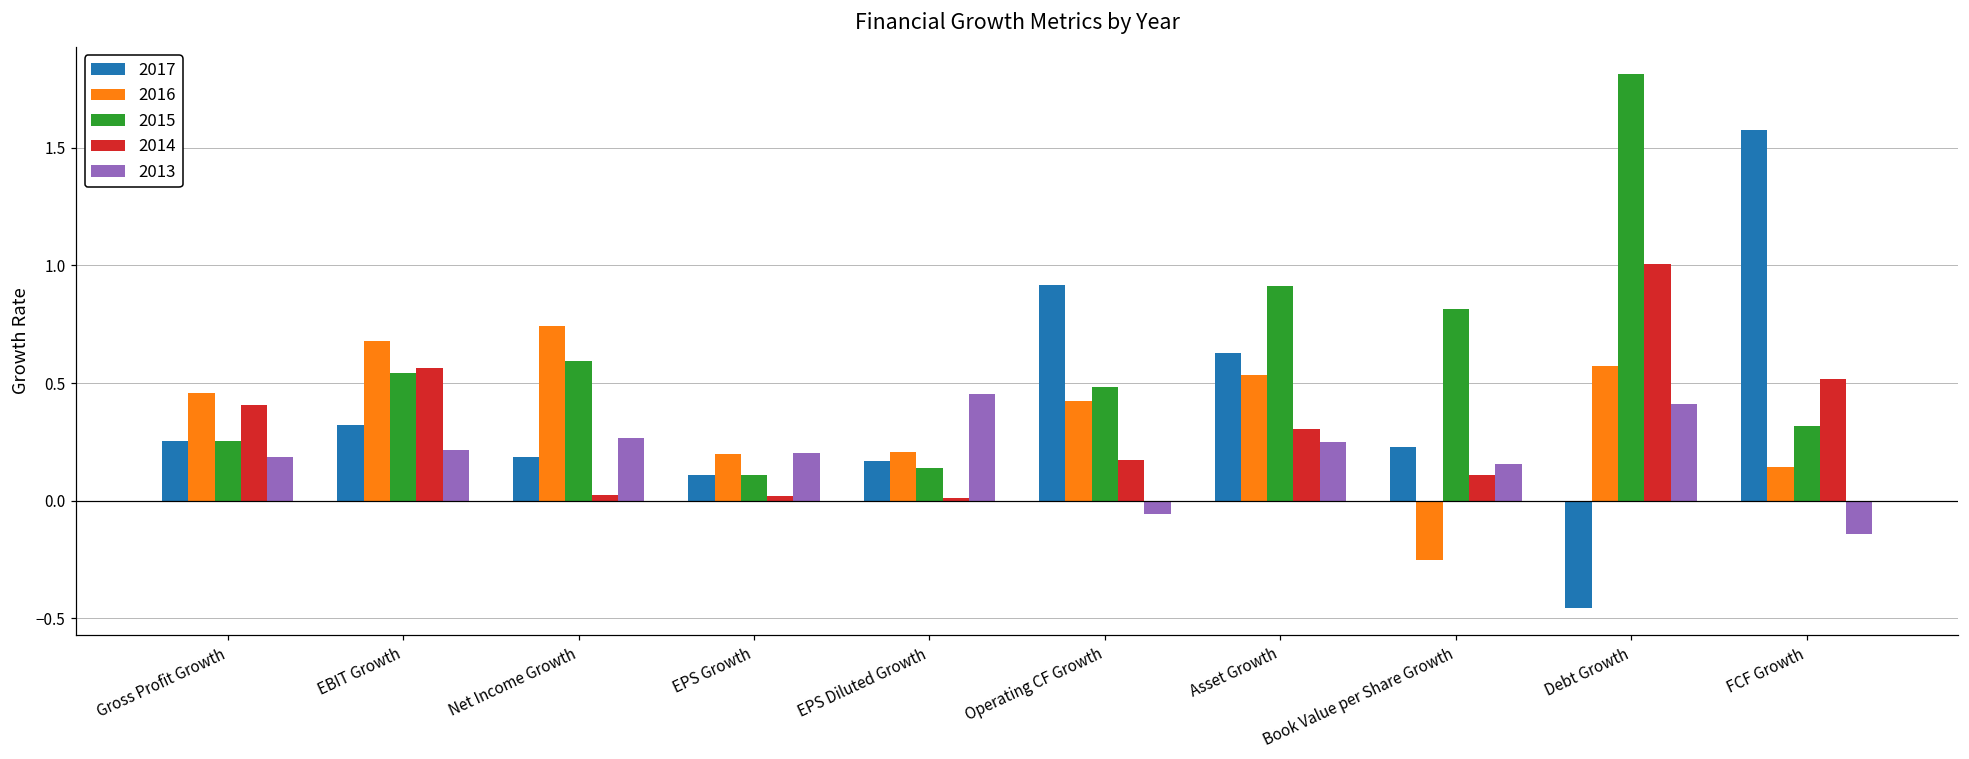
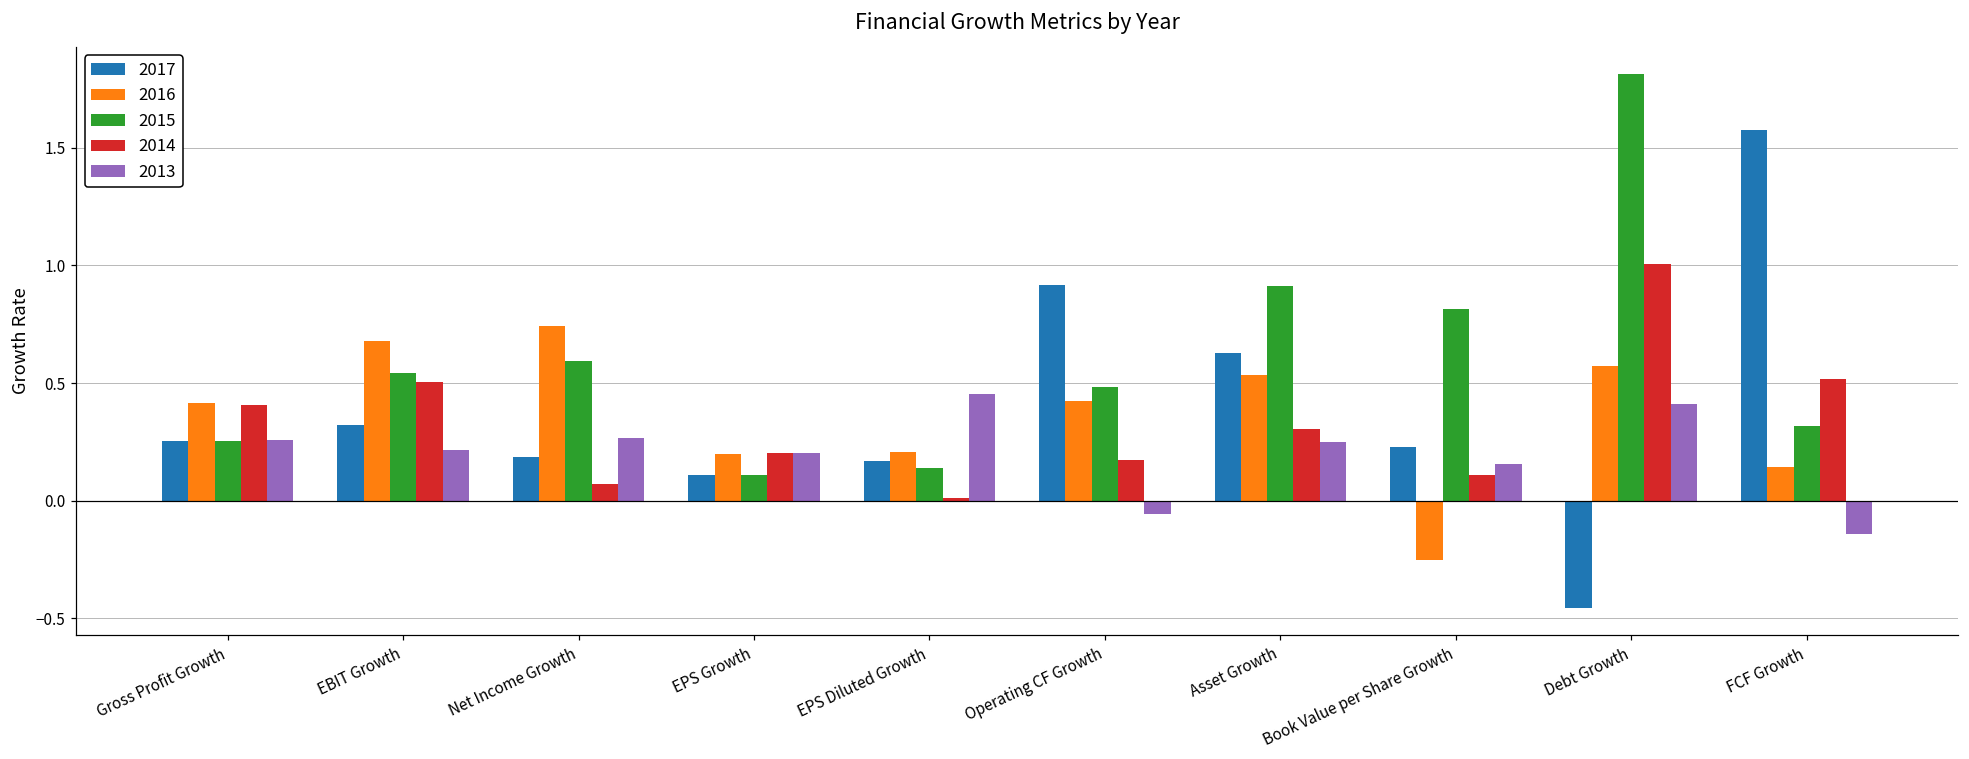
  {
    "2017": {
      "Gross Profit Growth": 0.25,
      "EBIT Growth": 0.32,
      "Net Income Growth": 0.18,
      "EPS Growth": 0.11,
      "EPS Diluted Growth": 0.17,
      "Operating CF Growth": 0.92,
      "Asset Growth": 0.63,
      "Book Value per Share Growth": 0.23,
      "Debt Growth": -0.46,
      "FCF Growth": 1.58
    },
    "2016": {
-     "Gross Profit Growth": 0.46,
+     "Gross Profit Growth": 0.42,
      "EBIT Growth": 0.68,
      "Net Income Growth": 0.74,
      "EPS Growth": 0.20,
      "EPS Diluted Growth": 0.21,
      "Operating CF Growth": 0.43,
      "Asset Growth": 0.53,
      "Book Value per Share Growth": -0.25,
      "Debt Growth": 0.57,
      "FCF Growth": 0.14
    },
    "2015": {
      "Gross Profit Growth": 0.25,
      "EBIT Growth": 0.54,
      "Net Income Growth": 0.59,
      "EPS Growth": 0.11,
      "EPS Diluted Growth": 0.14,
      "Operating CF Growth": 0.48,
      "Asset Growth": 0.91,
      "Book Value per Share Growth": 0.81,
      "Debt Growth": 1.81,
      "FCF Growth": 0.32
    },
    "2014": {
      "Gross Profit Growth": 0.40,
-     "EBIT Growth": 0.56,
-     "Net Income Growth": 0.02,
-     "EPS Growth": 0.02,
+     "EBIT Growth": 0.50,
+     "Net Income Growth": 0.07,
+     "EPS Growth": 0.20,
      "Operating CF Growth": 0.17,
      "Asset Growth": 0.31,
      "Book Value per Share Growth": 0.11,
      "Debt Growth": 1.01,
      "FCF Growth": 0.52
    },
    "2013": {
-     "Gross Profit Growth": 0.19,
+     "Gross Profit Growth": 0.26,
      "EBIT Growth": 0.21,
      "Net Income Growth": 0.27,
      "EPS Growth": 0.20,
      "EPS Diluted Growth": 0.45,
      "Operating CF Growth": -0.05,
      "Asset Growth": 0.25,
      "Book Value per Share Growth": 0.15,
      "Debt Growth": 0.41,
      "FCF Growth": -0.14
    }
  }
